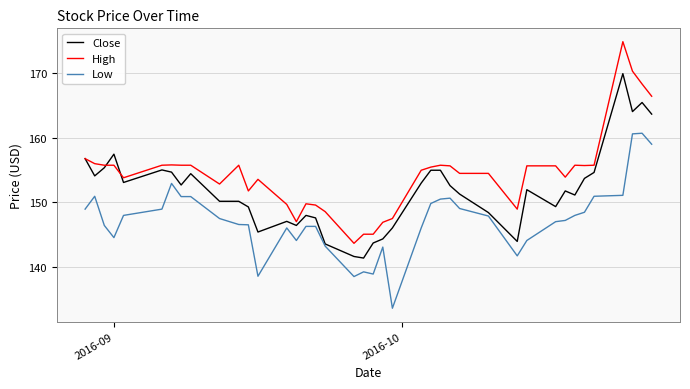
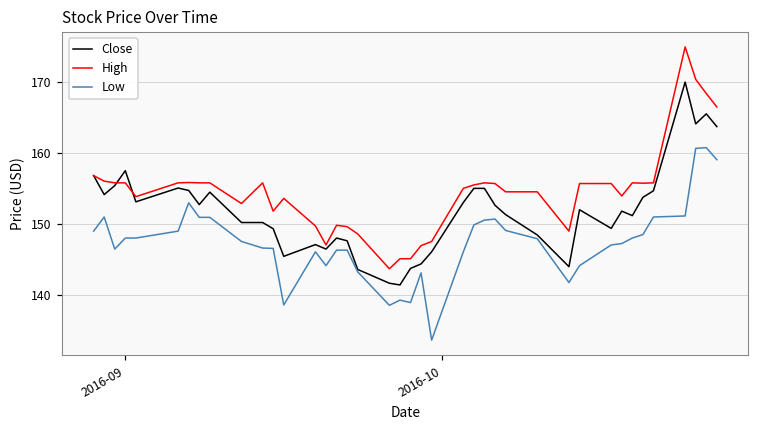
  {
    "Close": {
      "2016-09": 157
    },
    "High": {
      "2016-09": 156
    },
    "Low": {
-     "2016-09": 145
+     "2016-09": 148
    }
  }
